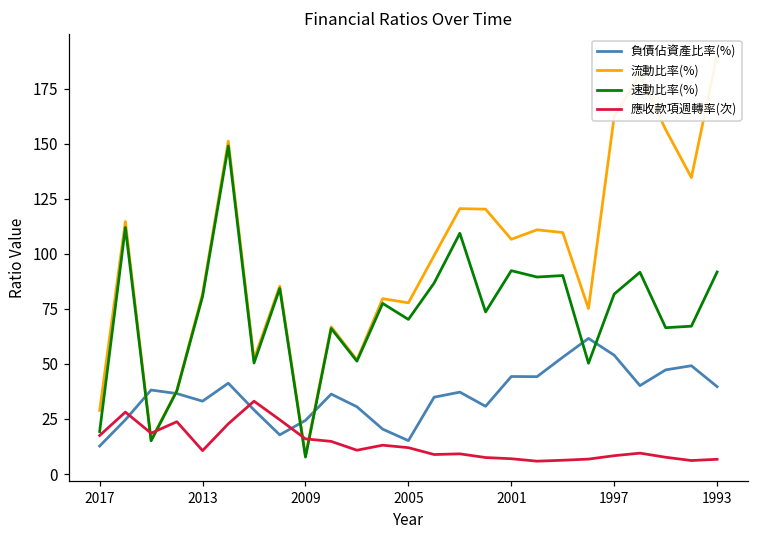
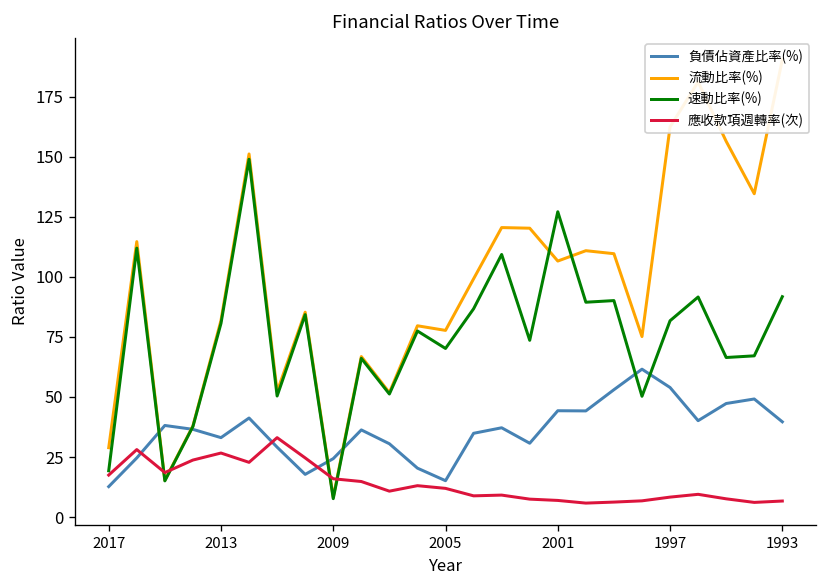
  {
    "負債佔資產比率(%)": {
      "2017": 13,
      "2013": 33,
      "2009": 24,
      "2005": 15,
      "2001": 44,
      "1997": 54,
      "1993": 40
    },
    "流動比率(%)": {
      "2017": 29,
      "2005": 78,
      "2001": 107
    },
    "速動比率(%)": {
      "2017": 19,
      "2005": 70,
-     "2001": 92,
+     "2001": 127,
      "1997": 82,
      "1993": 92
    },
    "應收款項週轉率(次)": {
      "2017": 18,
-     "2013": 11,
+     "2013": 27,
      "2009": 16,
      "2005": 12,
      "2001": 7,
      "1997": 8,
      "1993": 7
    }
  }
